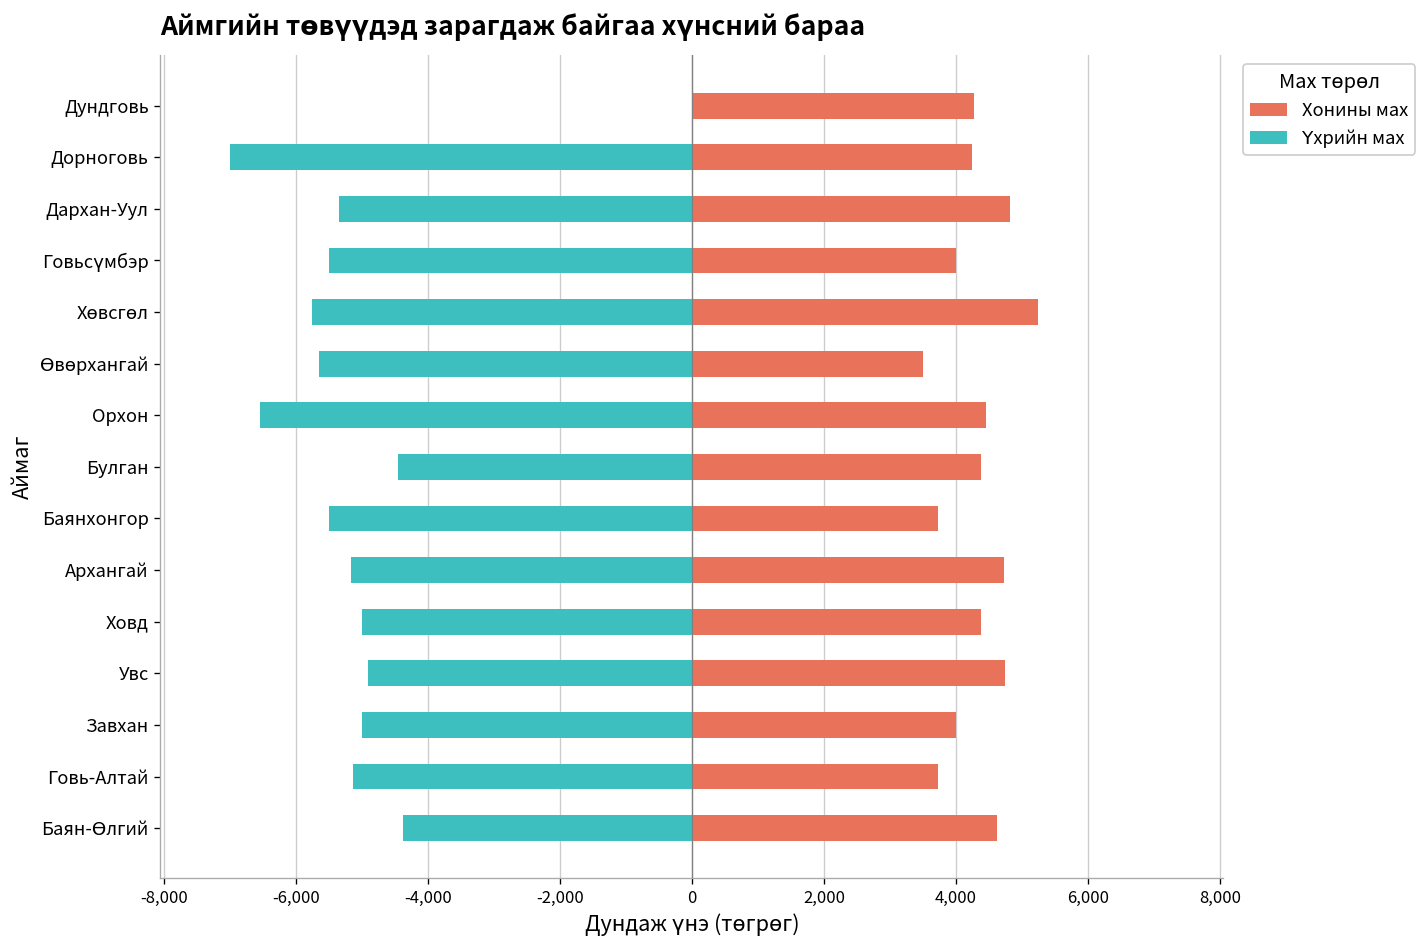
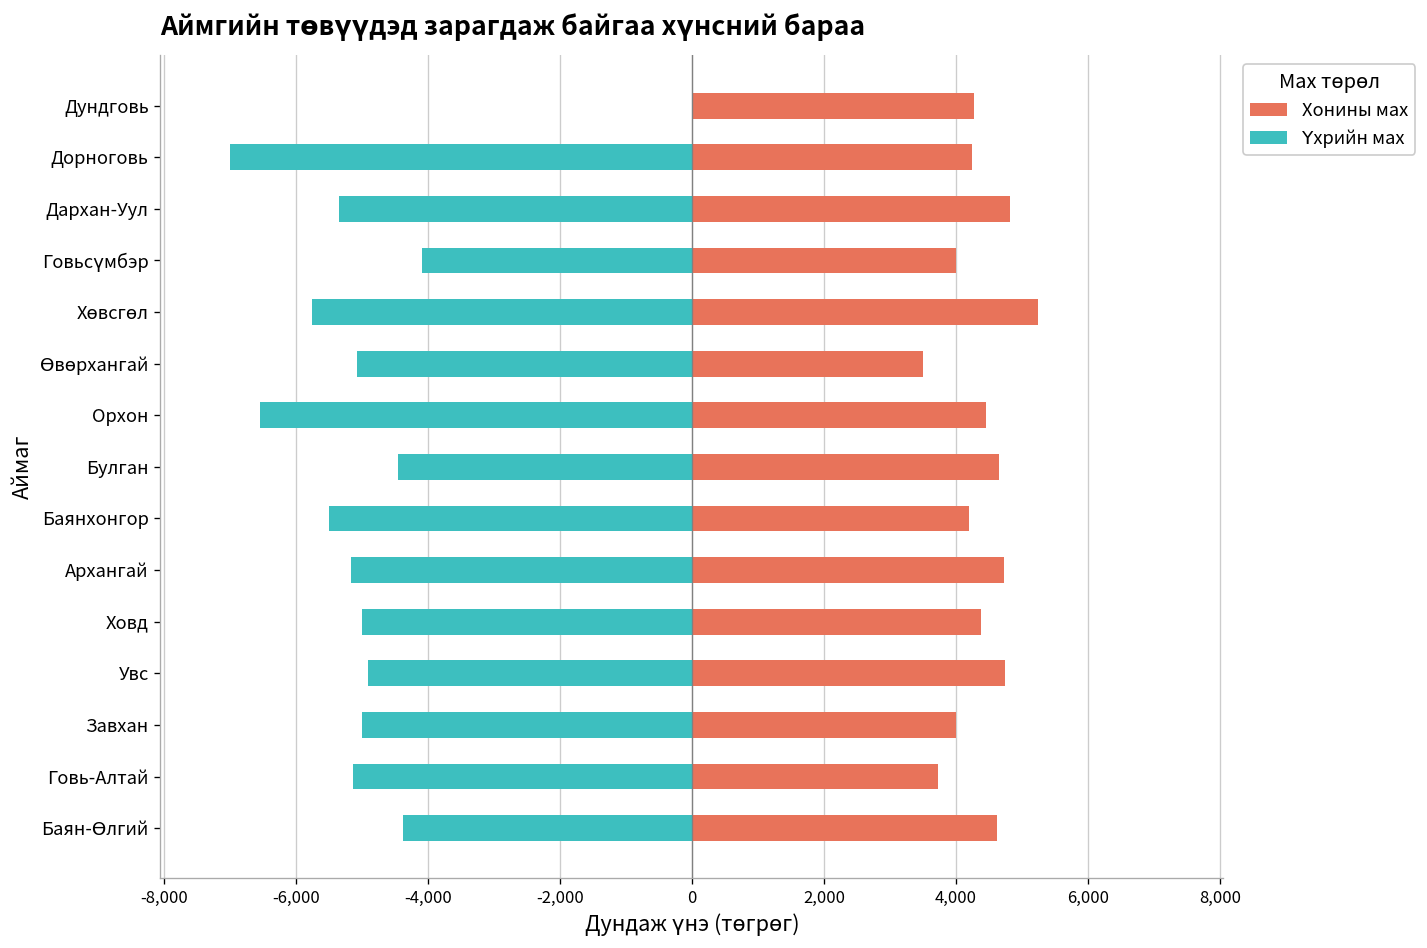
  {
    "Хонины мах": {
      "Дундговь": "4,300",
      "Дорноговь": "4,300",
      "Дархан-Уул": "4,800",
      "Говьсүмбэр": "4,000",
      "Хөвсгөл": "5,300",
      "Өвөрхангай": "3,500",
      "Орхон": "4,400",
-     "Булган": "4,400",
-     "Баянхонгор": "3,700",
+     "Булган": "4,600",
+     "Баянхонгор": "4,200",
      "Архангай": "4,700",
      "Ховд": "4,400",
      "Увс": "4,800",
      "Завхан": "4,000",
      "Говь-Алтай": "3,700",
      "Баян-Өлгий": "4,600"
    },
    "Үхрийн мах": {
      "Дундговь": "0",
      "Дорноговь": "-7,000",
      "Дархан-Уул": "-5,300",
-     "Говьсүмбэр": "-5,500",
+     "Говьсүмбэр": "-4,100",
      "Хөвсгөл": "-5,800",
-     "Өвөрхангай": "-5,700",
+     "Өвөрхангай": "-5,100",
      "Орхон": "-6,500",
      "Булган": "-4,500",
      "Баянхонгор": "-5,500",
      "Архангай": "-5,200",
      "Ховд": "-5,000",
      "Увс": "-4,900",
      "Завхан": "-5,000",
      "Говь-Алтай": "-5,100",
      "Баян-Өлгий": "-4,400"
    }
  }
